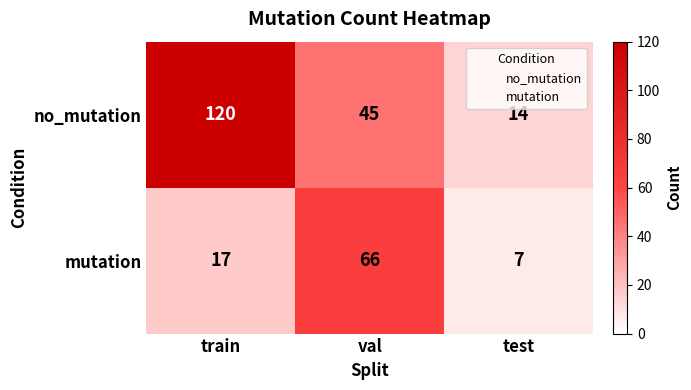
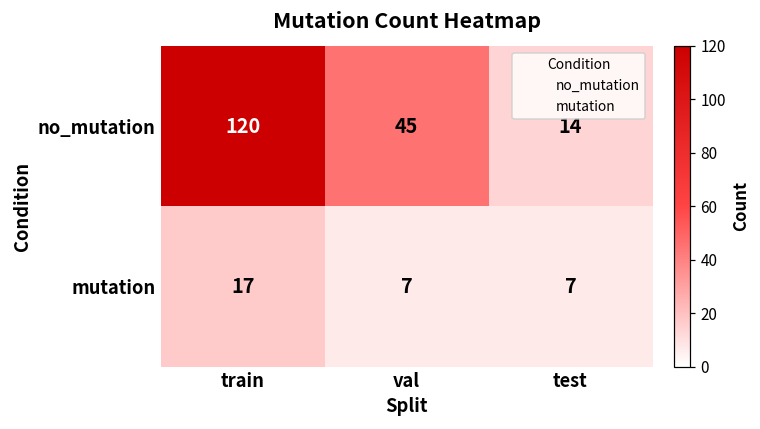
  {
    "no_mutation": {
      "train": 120,
      "val": 45
    },
    "mutation": {
      "train": 17,
-     "val": 66,
+     "val": 7,
      "test": 7
    }
  }
